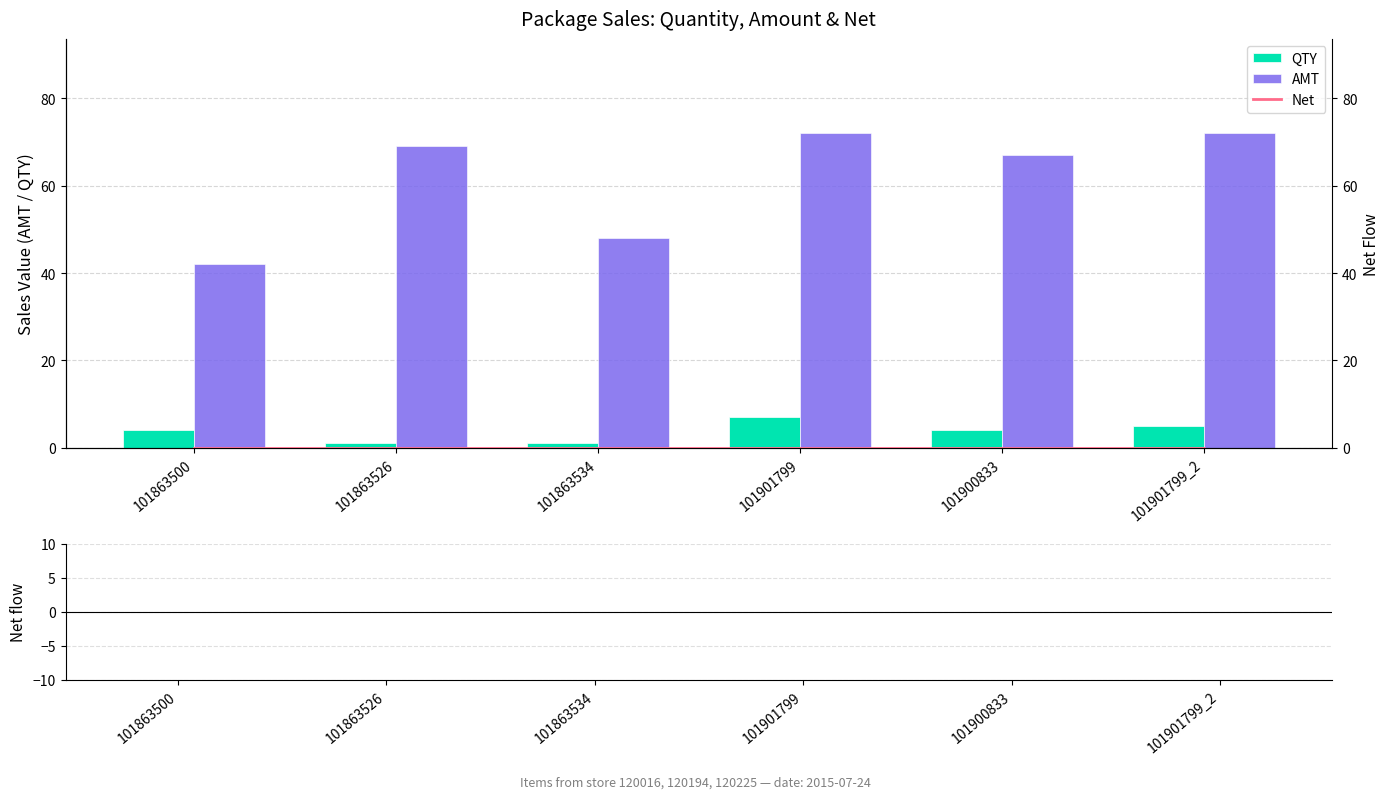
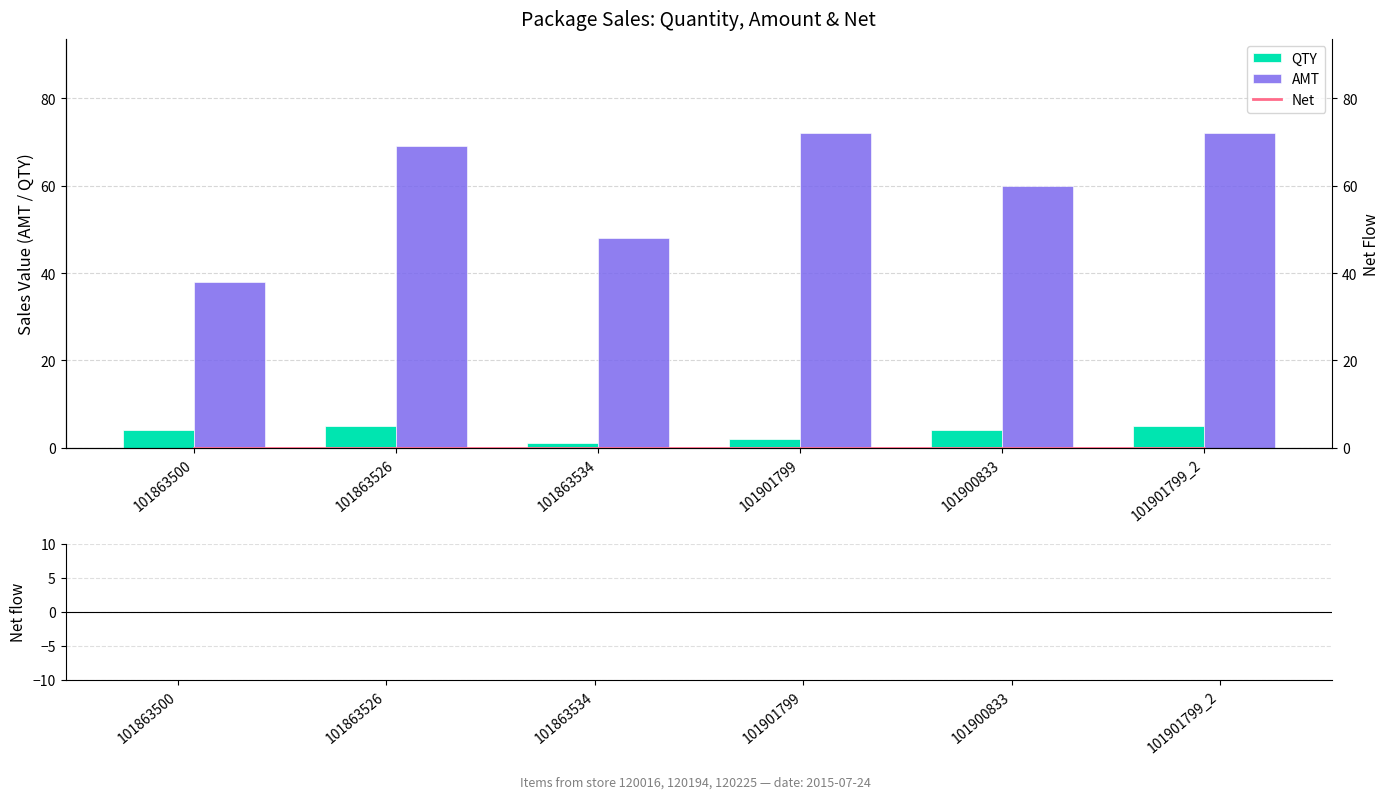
  {
    "Package Sales: Quantity, Amount & Net": {
      "QTY": {
        "101863500": 4,
-       "101863526": 1,
+       "101863526": 5,
        "101863534": 1,
-       "101901799": 7,
+       "101901799": 2,
        "101900833": 4,
        "101901799_2": 5
      },
      "AMT": {
-       "101863500": 42,
+       "101863500": 38,
        "101863526": 69,
        "101863534": 48,
        "101901799": 72,
-       "101900833": 67,
+       "101900833": 60,
        "101901799_2": 72
      },
      "Net": {
        "101863500": 0,
        "101863526": 0,
        "101863534": 0,
        "101901799": 0,
        "101900833": 0,
        "101901799_2": 0
      }
    }
  }
